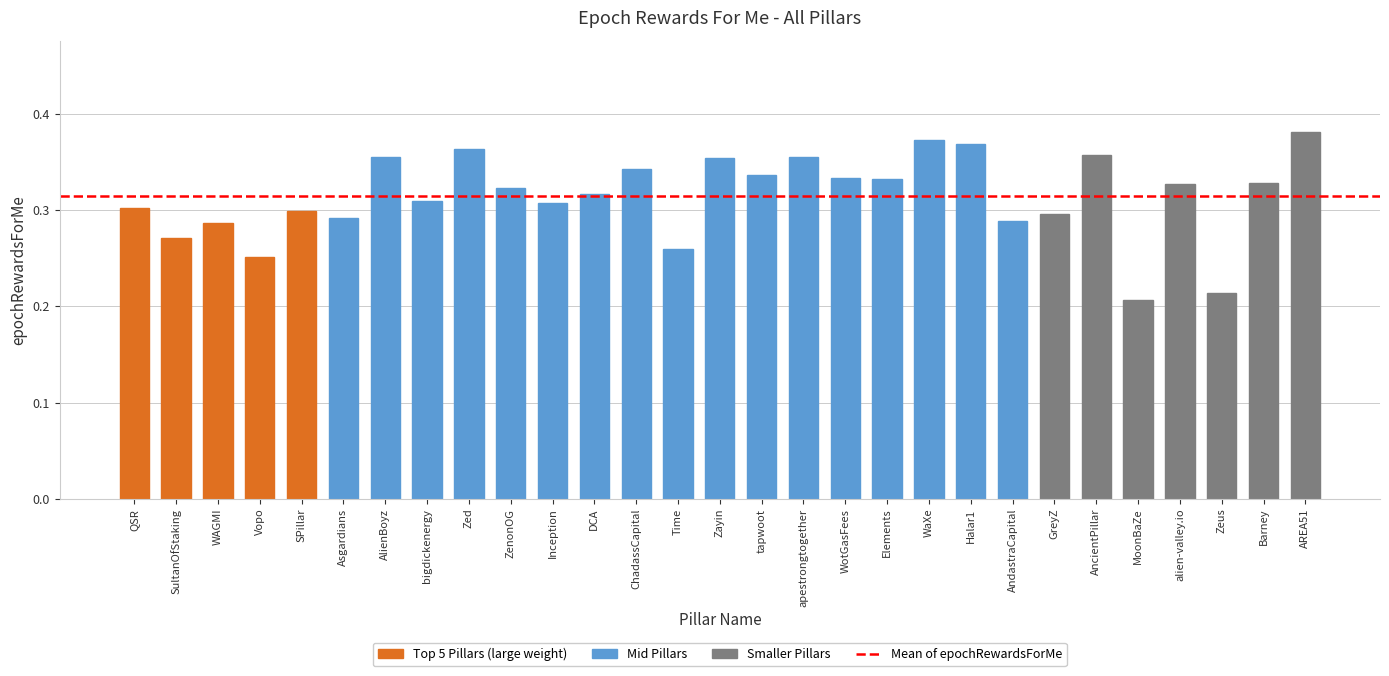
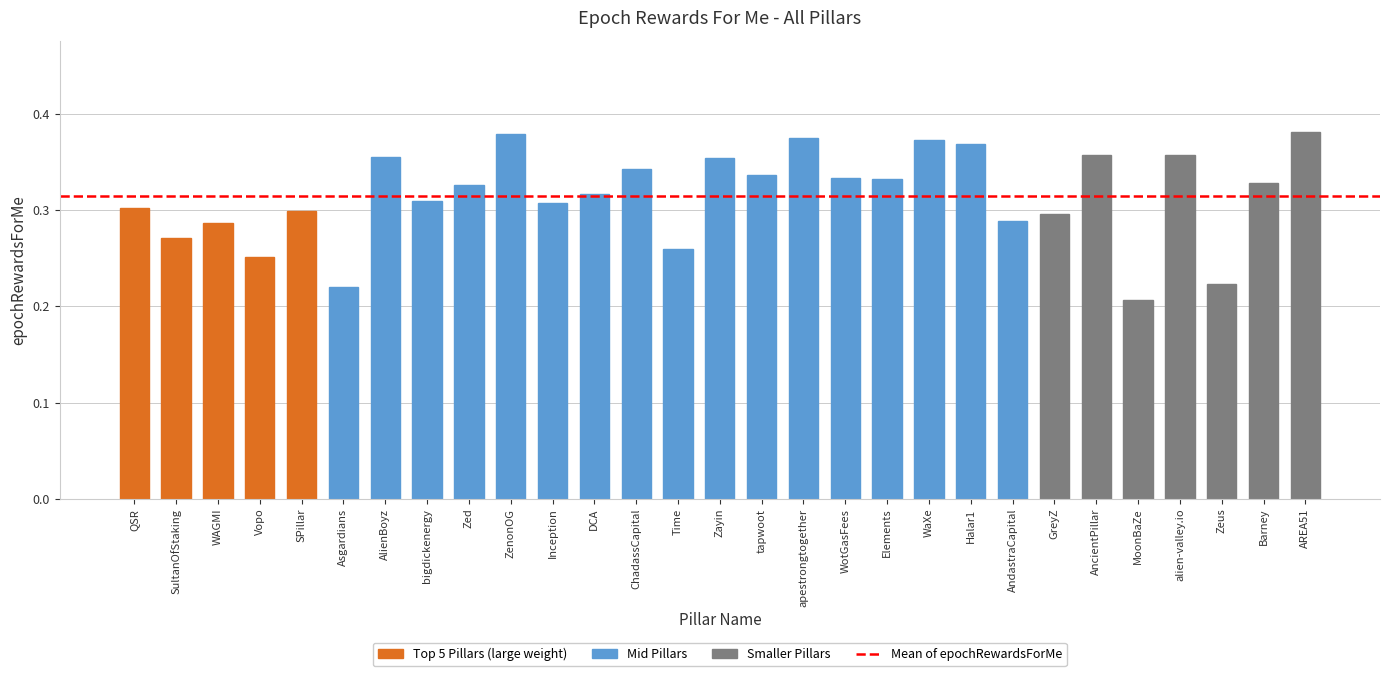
  {
    "QSR": 0.30,
    "SultanOfStaking": 0.27,
    "WAGMI": 0.29,
    "Vopo": 0.25,
    "SPillar": 0.30,
-   "Asgardians": 0.29,
+   "Asgardians": 0.22,
    "AlienBoyz": 0.36,
    "bigdickenergy": 0.31,
-   "Zed": 0.36,
-   "ZenonOG": 0.32,
+   "Zed": 0.33,
+   "ZenonOG": 0.38,
    "Inception": 0.31,
    "DCA": 0.32,
    "ChadassCapital": 0.34,
    "Time": 0.26,
    "Zayin": 0.35,
    "tapwoot": 0.34,
-   "apestrongtogether": 0.35,
+   "apestrongtogether": 0.37,
    "WotGasFees": 0.33,
    "Elements": 0.33,
    "WaXe": 0.37,
    "Halar1": 0.37,
    "AndastraCapital": 0.29,
    "GreyZ": 0.30,
    "AncientPillar": 0.36,
    "MoonBaZe": 0.21,
-   "alien-valley.io": 0.33,
-   "Zeus": 0.21,
+   "alien-valley.io": 0.36,
+   "Zeus": 0.22,
    "Barney": 0.33,
    "AREA51": 0.38
  }
